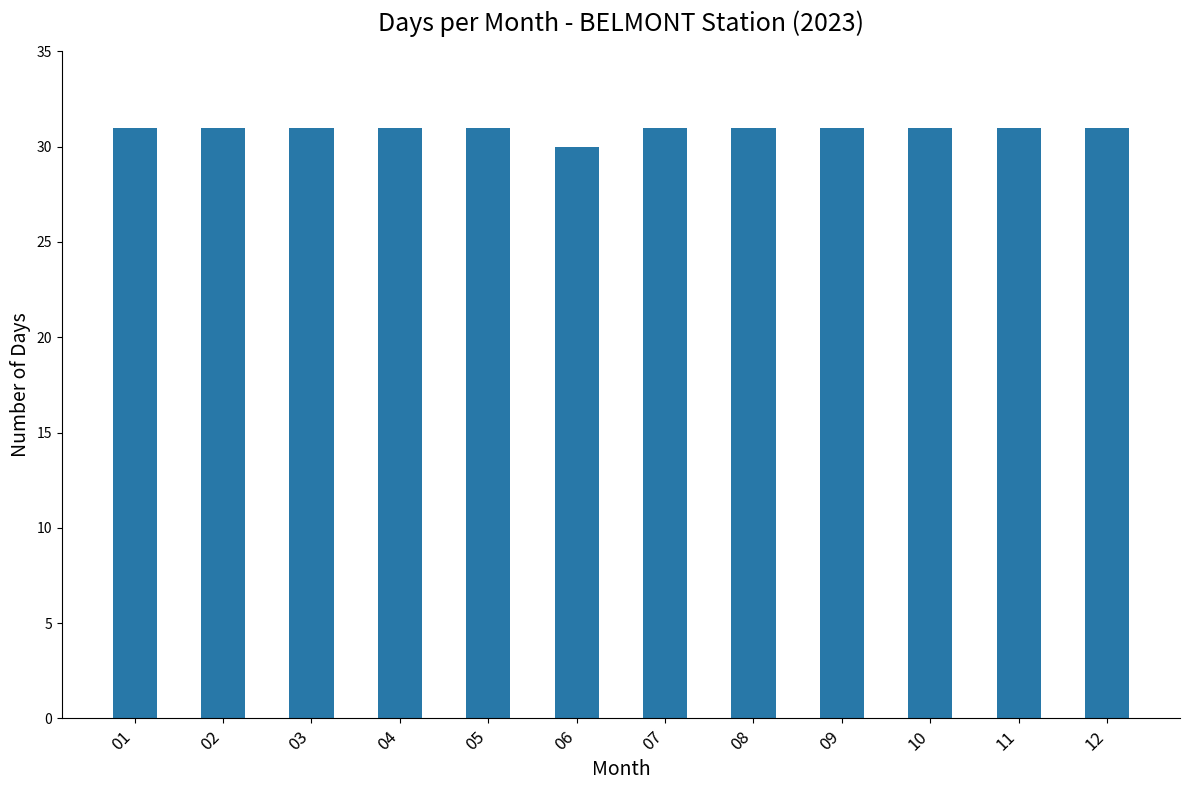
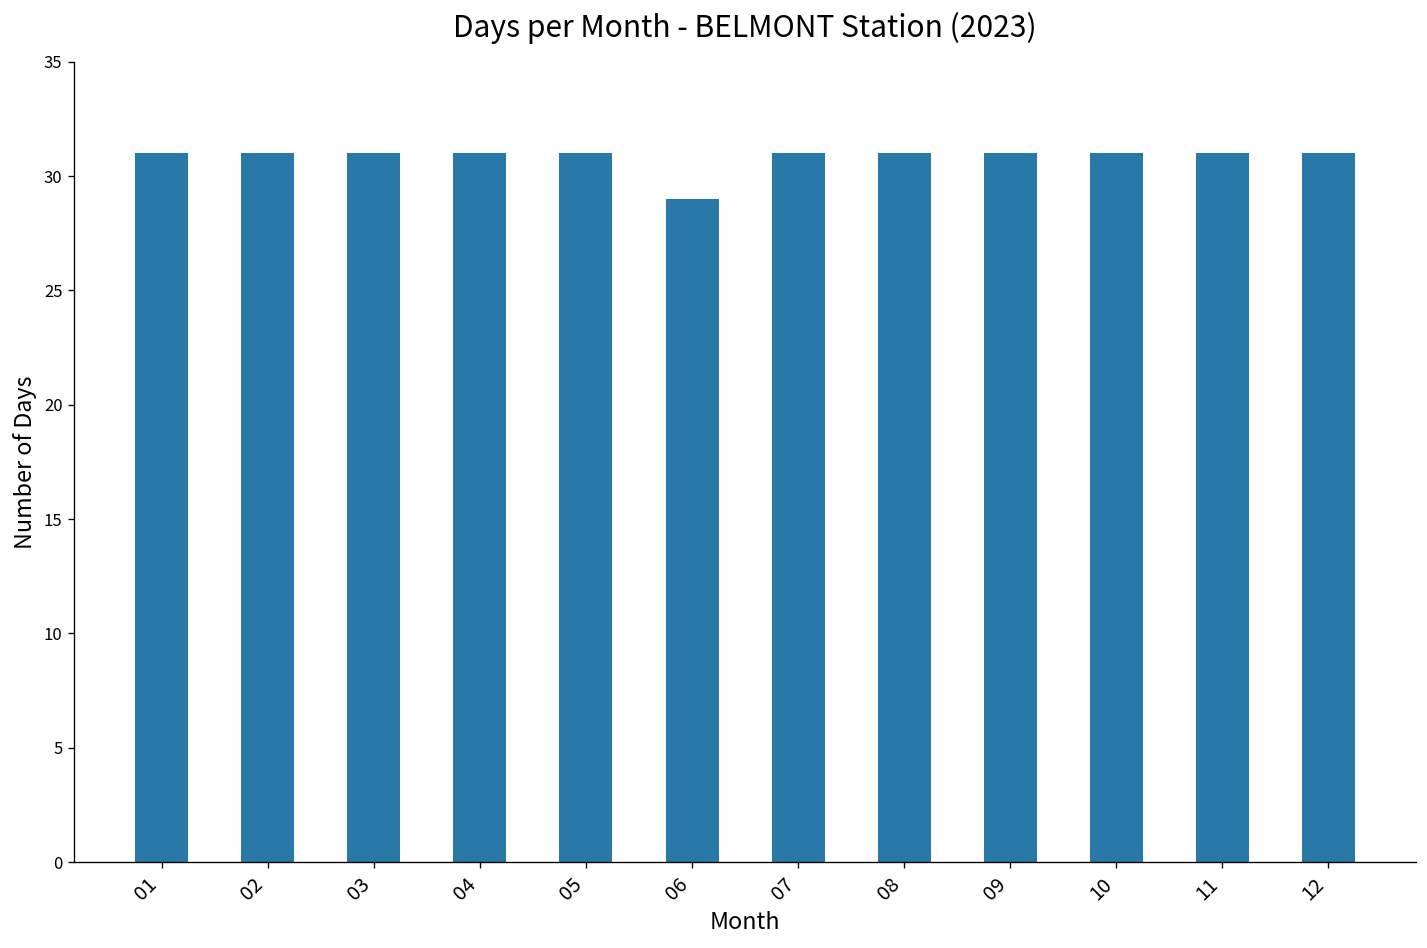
  {
    "01": 31,
    "02": 31,
    "03": 31,
    "04": 31,
    "05": 31,
-   "06": 30,
+   "06": 29,
    "07": 31,
    "08": 31,
    "09": 31,
    "10": 31,
    "11": 31,
    "12": 31
  }
